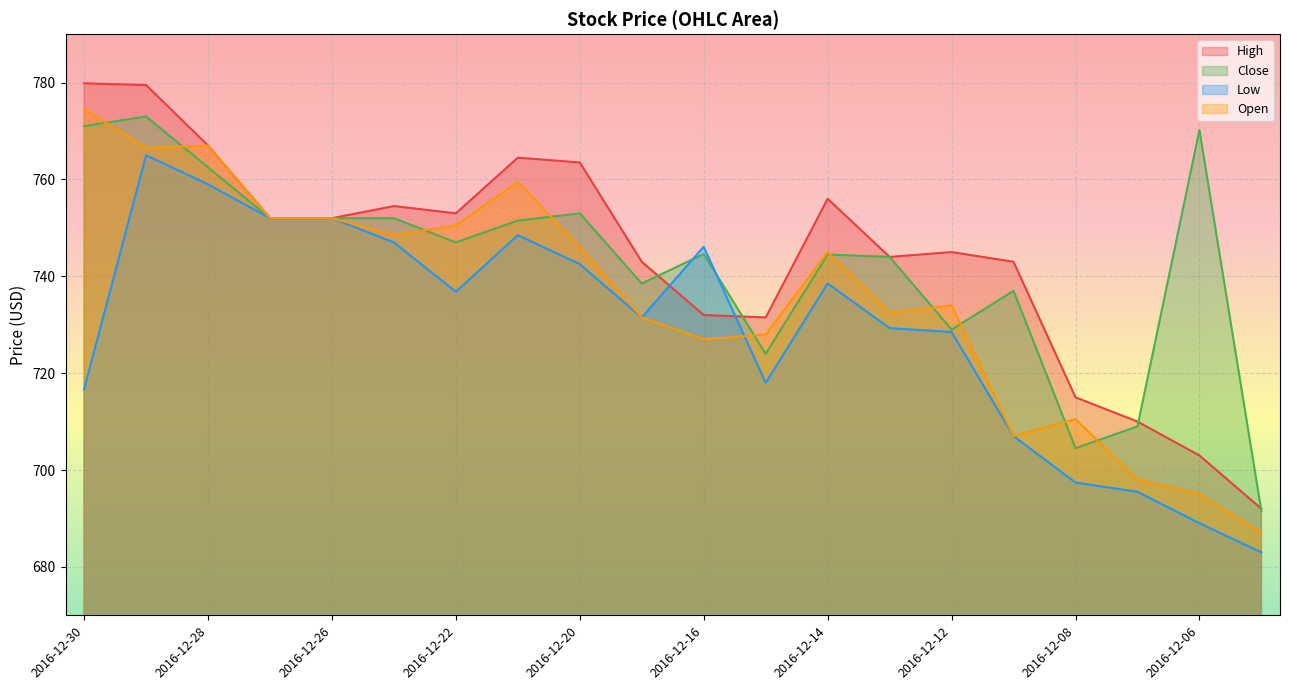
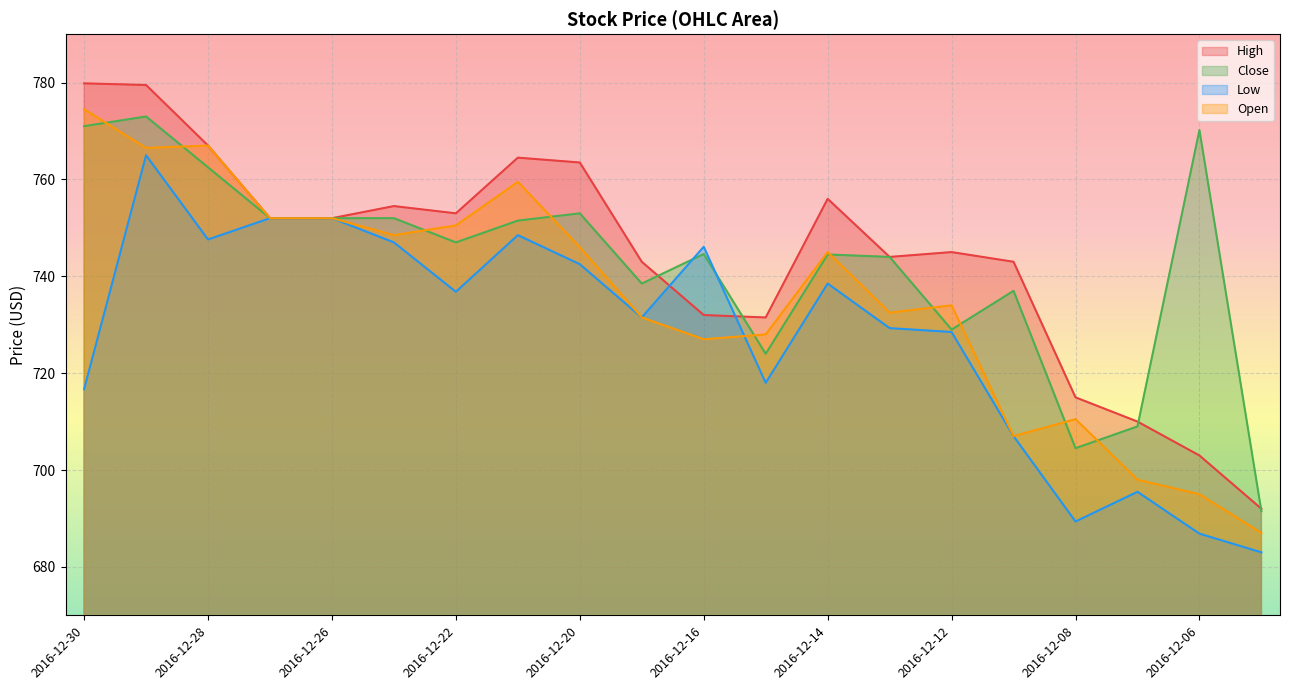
  {
    "Close": {
      "2016-12-30": 771,
      "2016-12-28": 763,
      "2016-12-22": 747,
      "2016-12-20": 753,
      "2016-12-16": 745,
      "2016-12-08": 705,
      "2016-12-06": 770
    },
    "Low": {
      "2016-12-30": 717,
-     "2016-12-28": 759,
+     "2016-12-28": 748,
      "2016-12-22": 737,
      "2016-12-20": 743,
      "2016-12-16": 746,
      "2016-12-14": 739,
-     "2016-12-08": 697,
-     "2016-12-06": 689
+     "2016-12-08": 689,
+     "2016-12-06": 687
    }
  }
